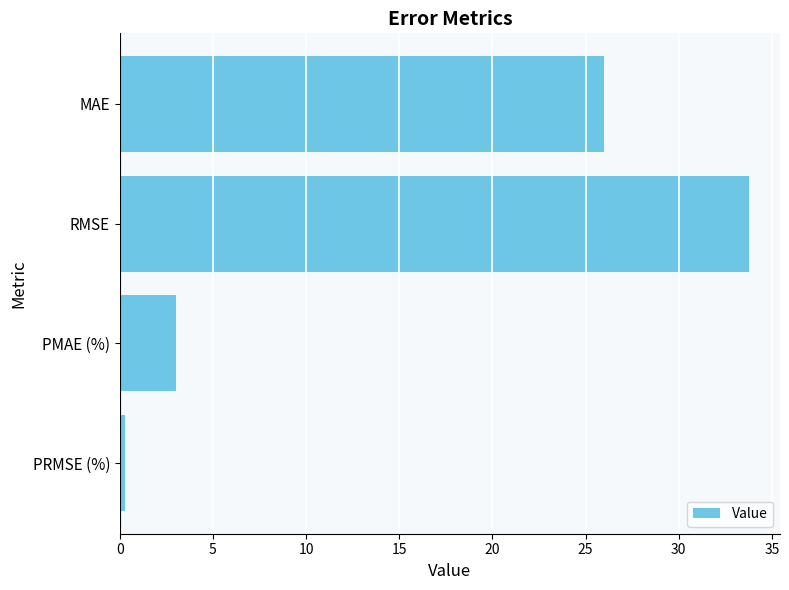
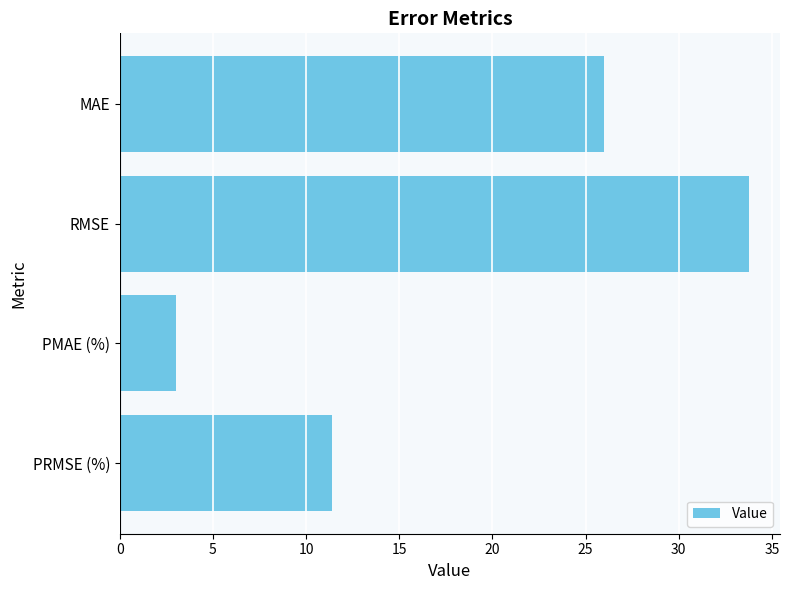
  {
    "MAE": 26.0,
    "RMSE": 33.7,
    "PMAE (%)": 3.0,
-   "PRMSE (%)": 0.3
+   "PRMSE (%)": 11.4
  }
